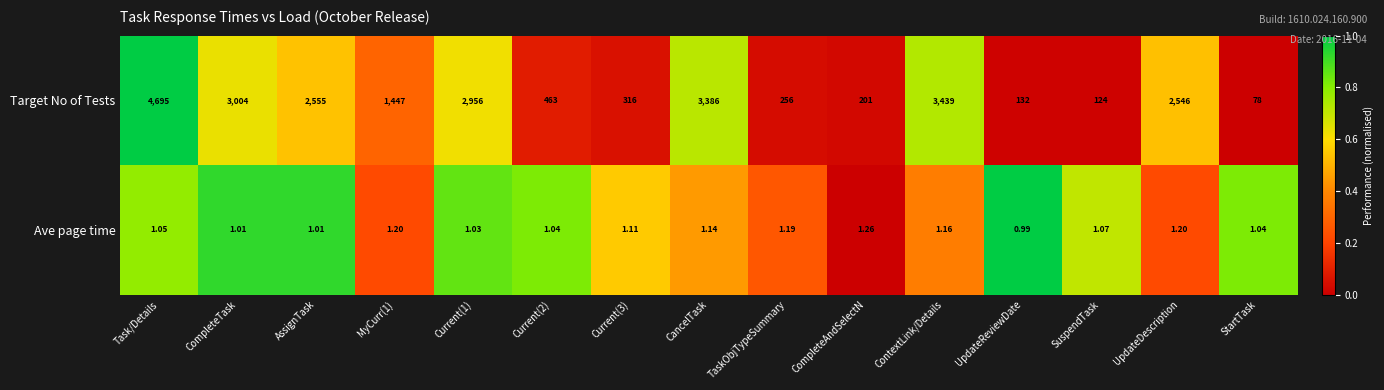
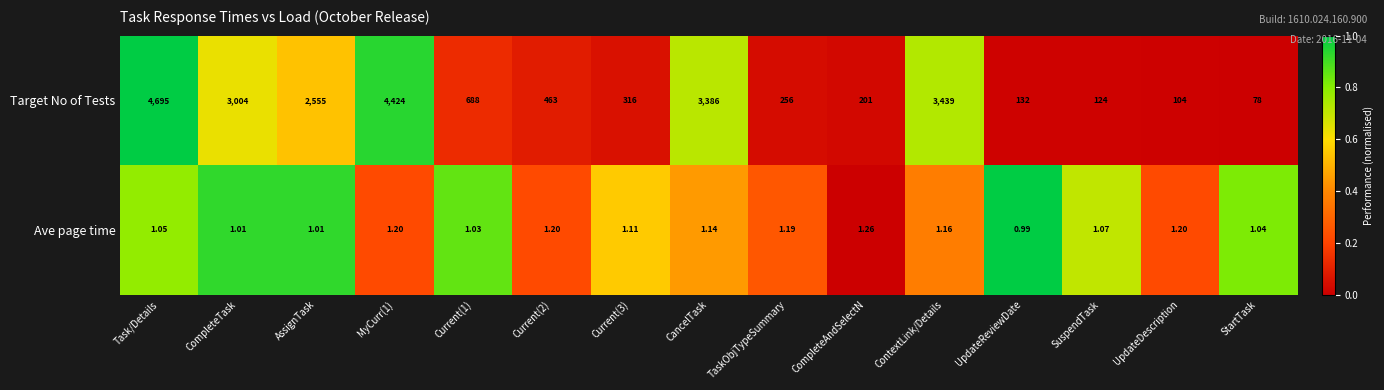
  {
    "Target No of Tests": {
      "Task/Details": "4,695",
      "CompleteTask": "3,004",
      "AssignTask": "2,555",
-     "MyCurr(1)": "1,447",
-     "Current(1)": "2,956",
+     "MyCurr(1)": "4,424",
+     "Current(1)": "688",
      "Current(2)": "463",
      "Current(3)": "316",
      "CancelTask": "3,386",
      "TaskObjTypeSummary": "256",
      "CompleteAndSelectN": "201",
      "ContextLink/Details": "3,439",
      "UpdateReviewDate": "132",
      "SuspendTask": "124",
-     "UpdateDescription": "2,546",
+     "UpdateDescription": "104",
      "StartTask": "78"
    },
    "Ave page time": {
      "Task/Details": "1.05",
      "CompleteTask": "1.01",
      "AssignTask": "1.01",
      "MyCurr(1)": "1.20",
      "Current(1)": "1.03",
-     "Current(2)": "1.04",
+     "Current(2)": "1.20",
      "Current(3)": "1.11",
      "CancelTask": "1.14",
      "TaskObjTypeSummary": "1.19",
      "CompleteAndSelectN": "1.26",
      "ContextLink/Details": "1.16",
      "UpdateReviewDate": "0.99",
      "SuspendTask": "1.07",
      "UpdateDescription": "1.20",
      "StartTask": "1.04"
    }
  }
